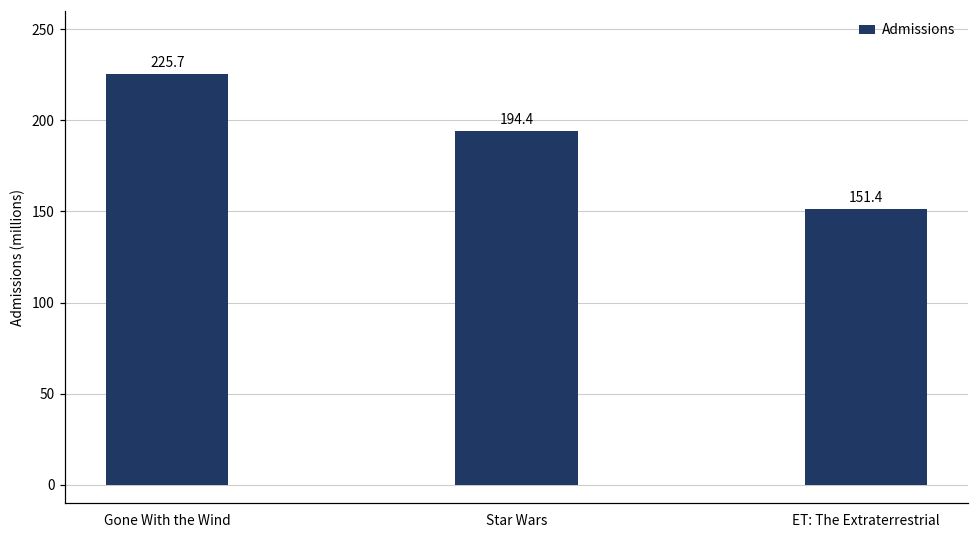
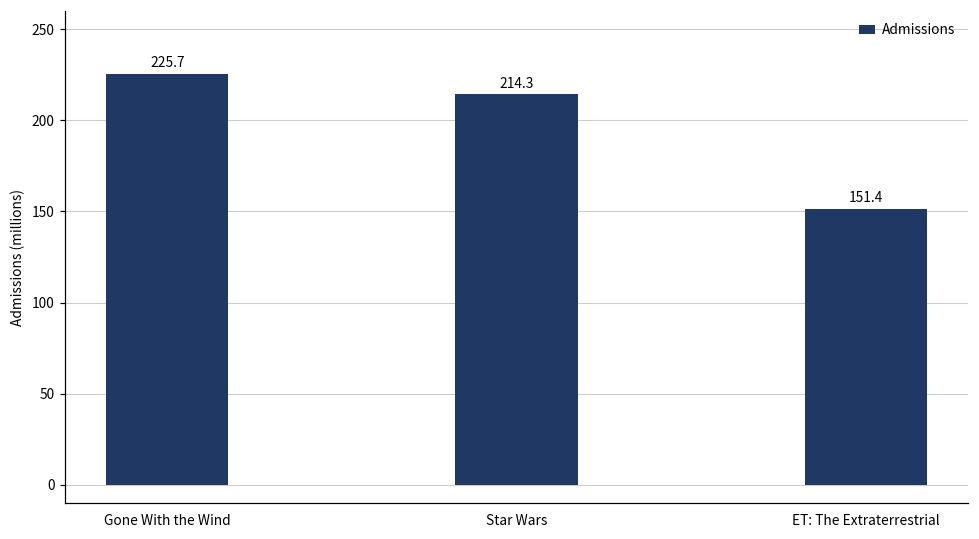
  {
    "Gone With the Wind": 225.7,
-   "Star Wars": 194.4,
+   "Star Wars": 214.3,
    "ET: The Extraterrestrial": 151.4
  }
